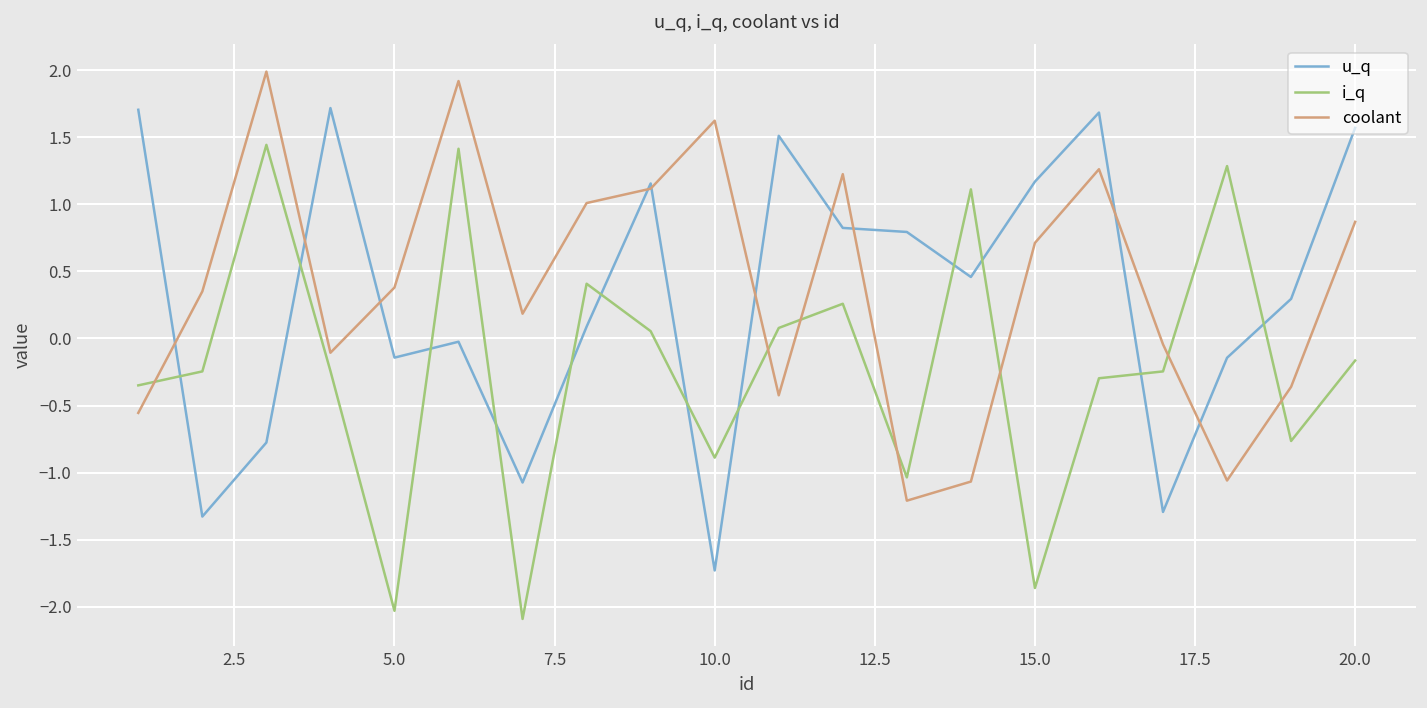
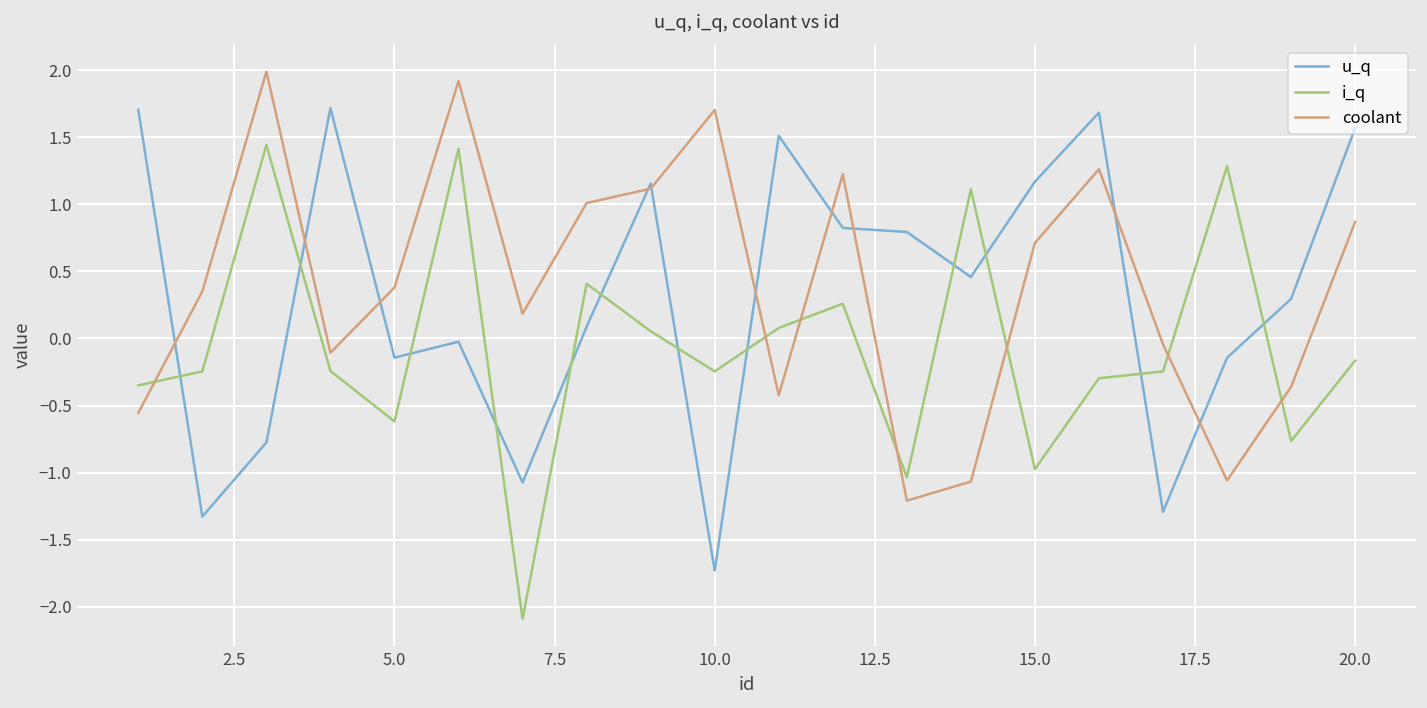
  {
    "u_q": {
      "5.0": -0.14,
      "10.0": -1.73,
      "15.0": 1.17
    },
    "i_q": {
-     "5.0": -2.03,
-     "10.0": -0.89,
-     "15.0": -1.86,
+     "5.0": -0.62,
+     "10.0": -0.25,
+     "15.0": -0.97,
      "20.0": -0.16
    },
    "coolant": {
      "5.0": 0.38,
-     "10.0": 1.62,
+     "10.0": 1.70,
      "15.0": 0.71,
      "20.0": 0.87
    }
  }
